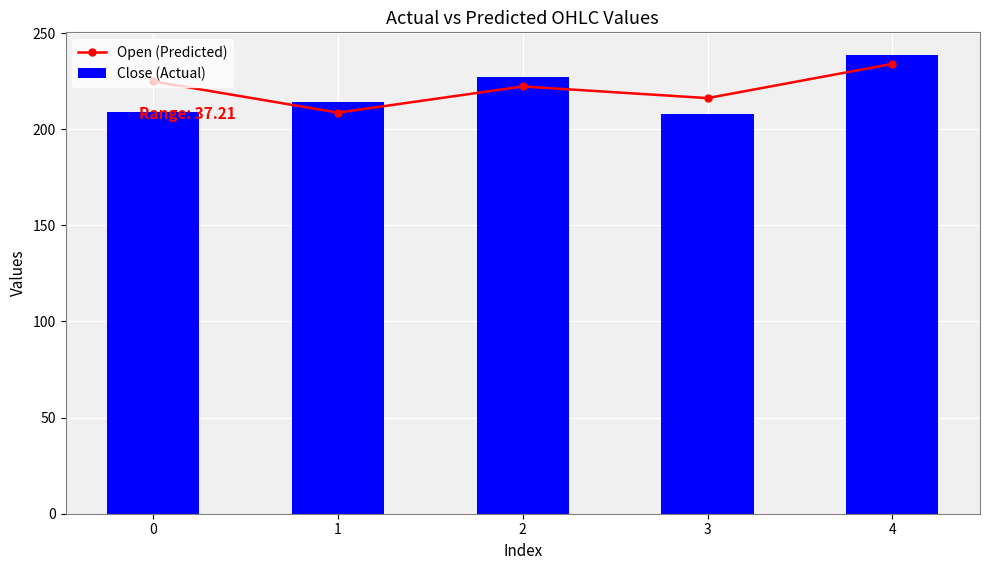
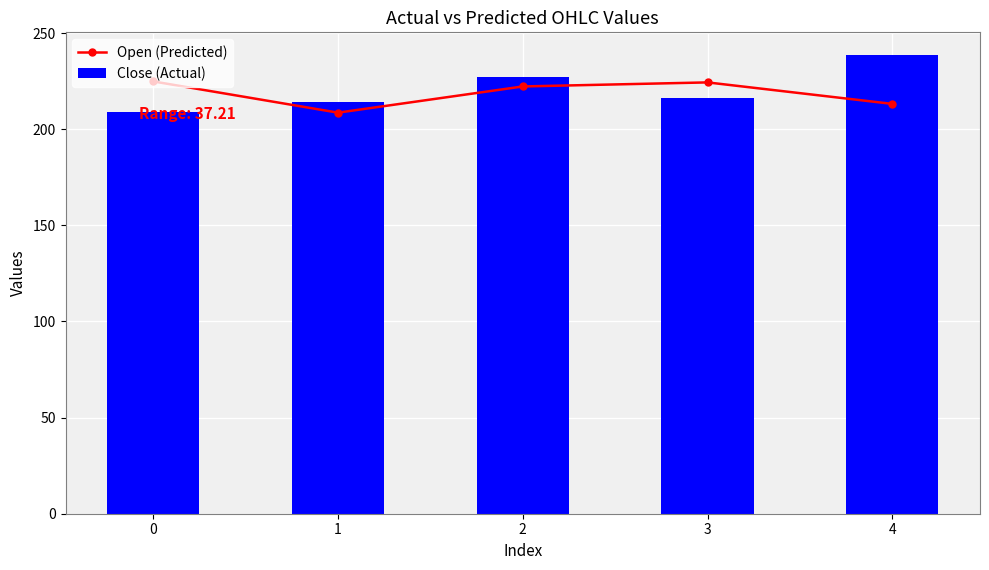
  {
    "Open (Predicted)": {
      "1": 209,
      "2": 222,
-     "3": 216,
-     "4": 234
+     "3": 224,
+     "4": 213
    },
    "Close (Actual)": {
      "1": 214,
      "2": 227,
-     "3": 208,
+     "3": 216,
      "4": 238
    }
  }
